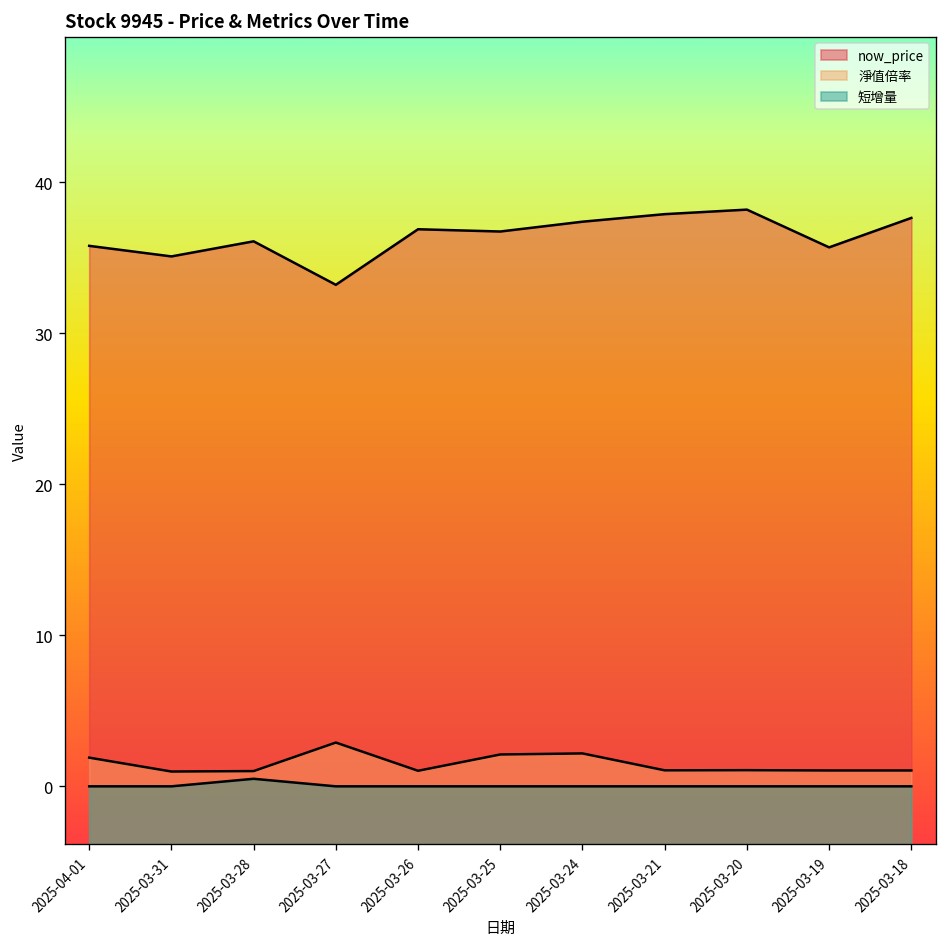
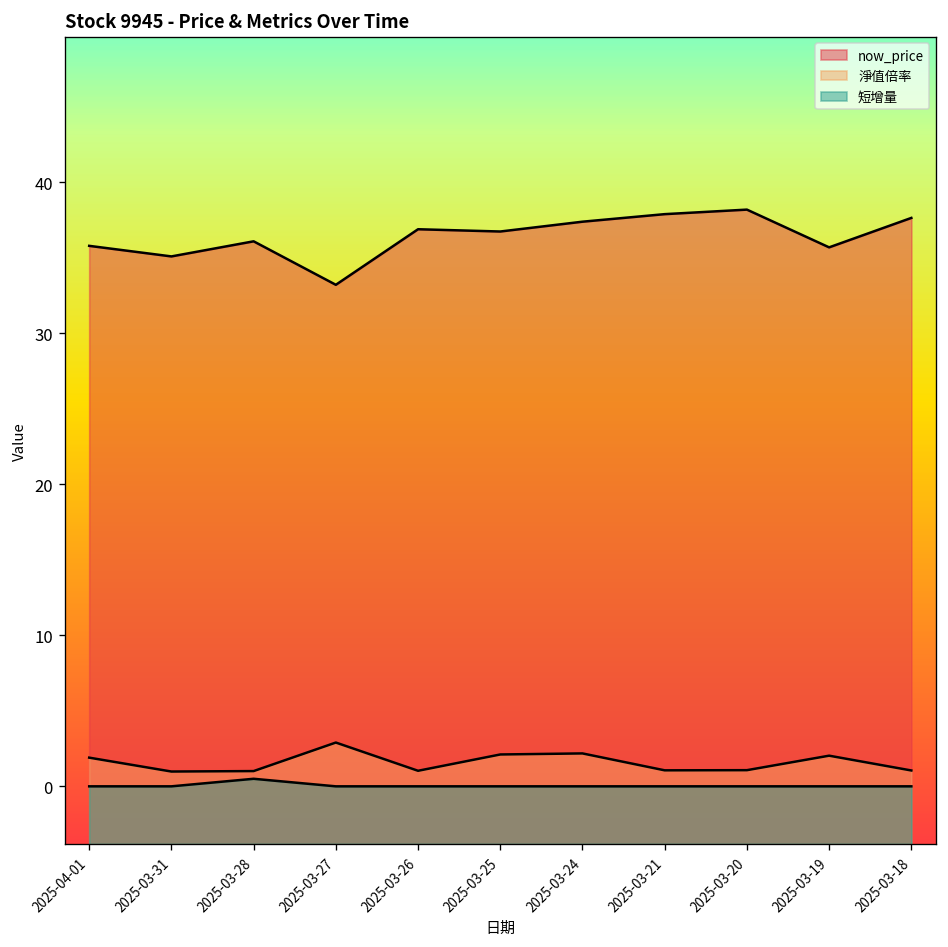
  {
    "now_price": {
      "2025-04-01": 35.8,
      "2025-03-31": 35.1,
      "2025-03-28": 36.1,
      "2025-03-27": 33.2,
      "2025-03-26": 36.9,
      "2025-03-25": 36.8,
      "2025-03-24": 37.4,
      "2025-03-21": 37.9,
      "2025-03-20": 38.2,
      "2025-03-19": 35.7,
      "2025-03-18": 37.7
    },
    "淨值倍率": {
      "2025-04-01": 1.9,
      "2025-03-31": 1.0,
      "2025-03-28": 1.0,
      "2025-03-27": 2.9,
      "2025-03-26": 1.0,
      "2025-03-25": 2.1,
      "2025-03-24": 2.2,
      "2025-03-21": 1.1,
      "2025-03-20": 1.1,
-     "2025-03-19": 1.1,
+     "2025-03-19": 2.0,
      "2025-03-18": 1.1
    },
    "短增量": {
      "2025-04-01": 0.0,
      "2025-03-31": 0.0,
      "2025-03-28": 0.5,
      "2025-03-27": 0.0,
      "2025-03-26": 0.0,
      "2025-03-25": 0.0,
      "2025-03-24": 0.0,
      "2025-03-21": 0.0,
      "2025-03-20": 0.0,
      "2025-03-19": 0.0,
      "2025-03-18": 0.0
    }
  }
